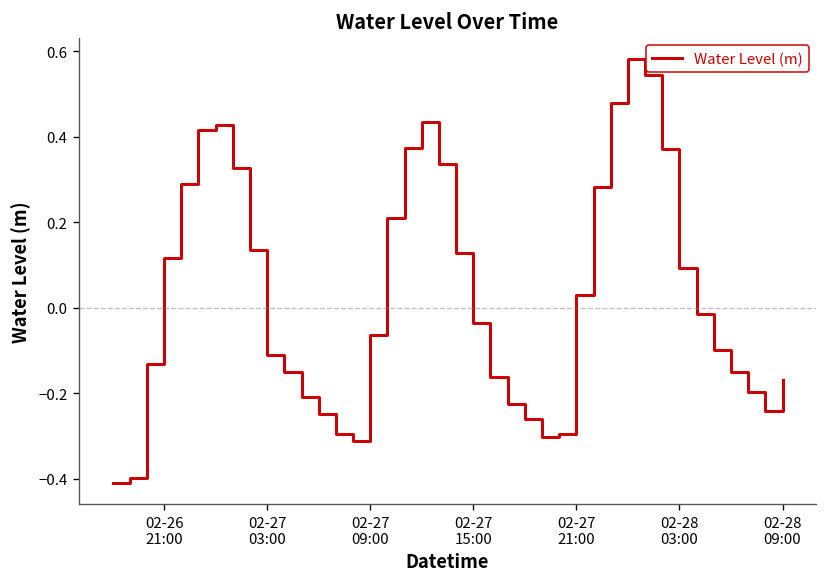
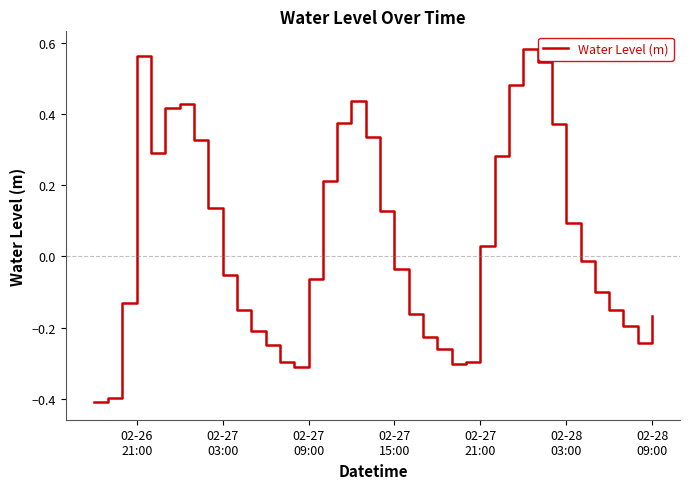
  {
-   "02-26 21:00": 0.12,
-   "02-27 03:00": -0.11,
+   "02-26 21:00": 0.56,
+   "02-27 03:00": -0.05,
    "02-27 09:00": -0.06,
    "02-27 15:00": -0.04,
    "02-27 21:00": 0.03,
    "02-28 03:00": 0.09,
    "02-28 09:00": -0.17
  }
